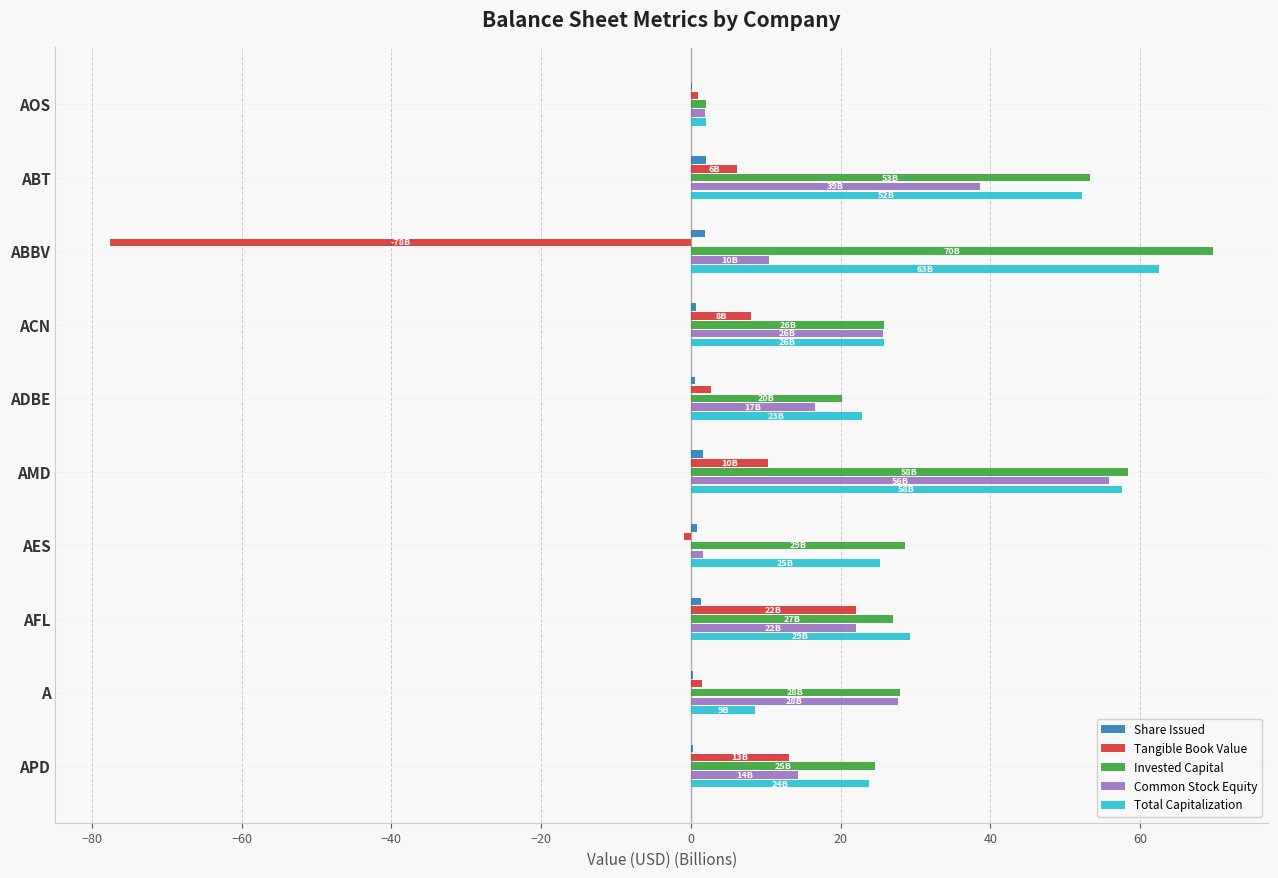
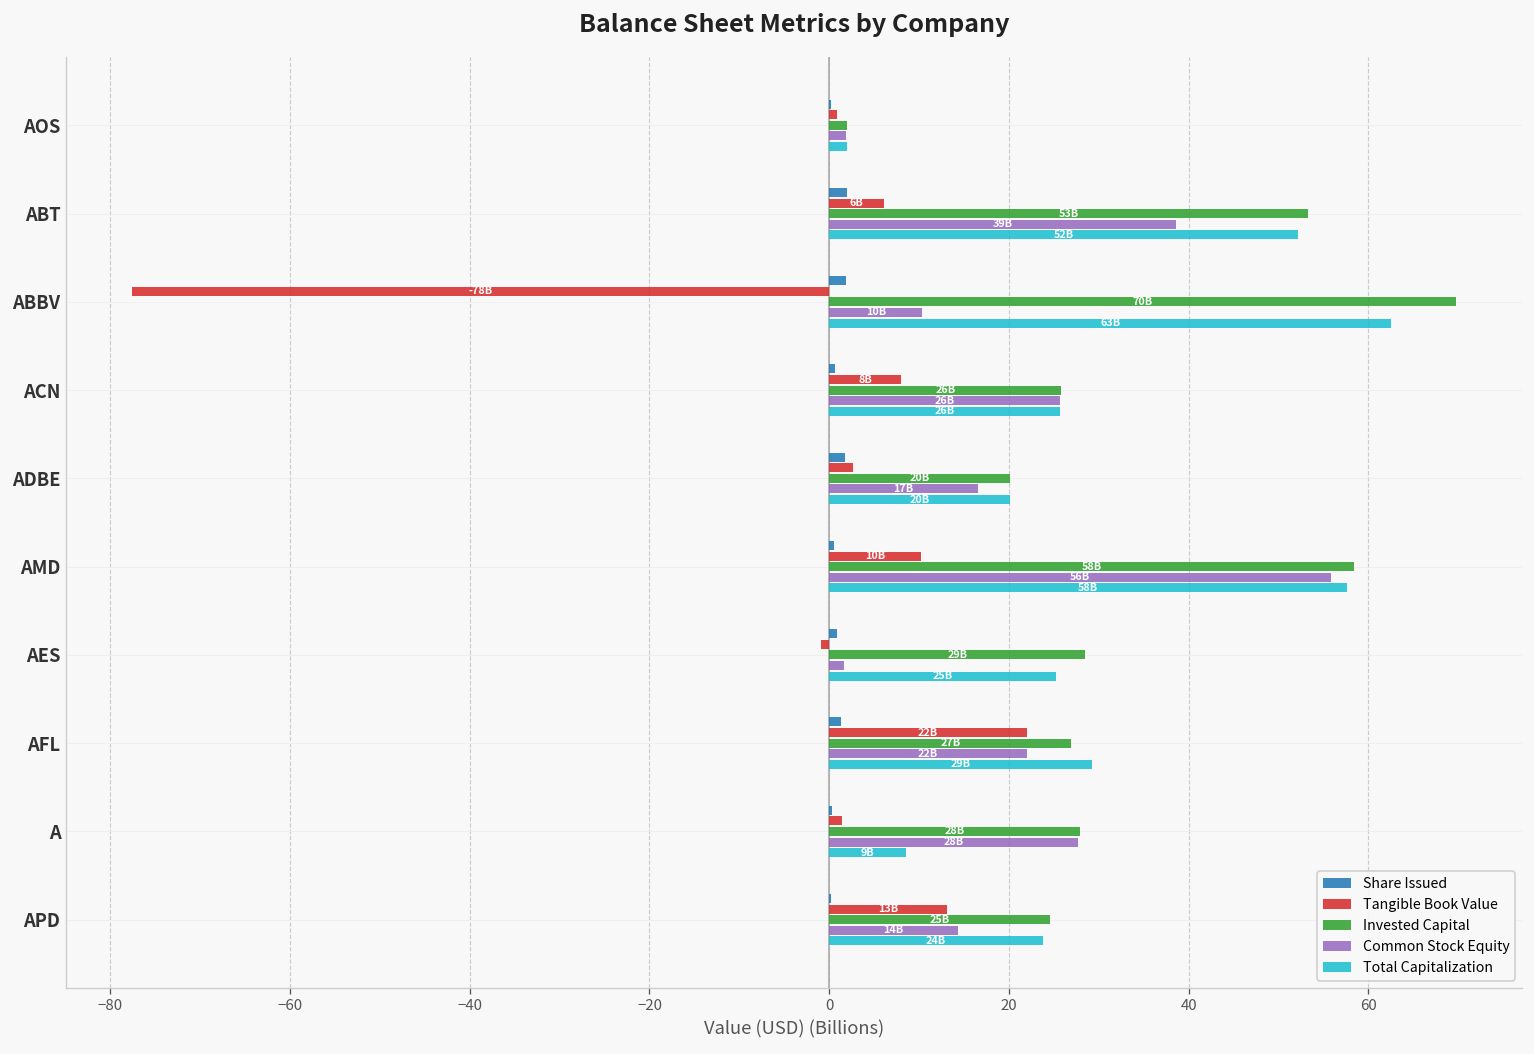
  {
    "Share Issued": {
      "ABT": "2",
      "ABBV": "2",
      "ACN": "1",
-     "ADBE": "1",
-     "AMD": "2",
+     "ADBE": "2",
+     "AMD": "1",
      "AES": "1",
      "AFL": "1"
    },
    "Tangible Book Value": {
      "ABT": "6B",
      "ABBV": "-78B",
      "ACN": "8B",
      "AMD": "10B",
      "AFL": "22B",
      "APD": "13B"
    },
    "Invested Capital": {
      "ABT": "53B",
      "ABBV": "70B",
      "ACN": "26B",
      "ADBE": "20B",
      "AMD": "58B",
      "AES": "29B",
      "AFL": "27B",
      "A": "28B",
      "APD": "25B"
    },
    "Common Stock Equity": {
      "ABT": "39B",
      "ABBV": "10B",
      "ACN": "26B",
      "ADBE": "17B",
      "AMD": "56B",
      "AFL": "22B",
      "A": "28B",
      "APD": "14B"
    },
    "Total Capitalization": {
      "ABT": "52B",
      "ABBV": "63B",
      "ACN": "26B",
-     "ADBE": "23B",
+     "ADBE": "20B",
      "AMD": "58B",
      "AES": "25B",
      "AFL": "29B",
      "A": "9B",
      "APD": "24B"
    }
  }
